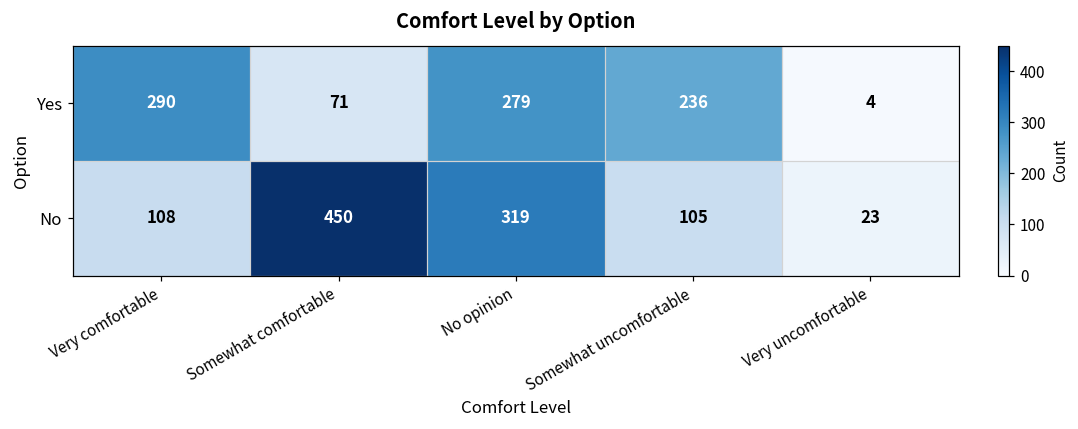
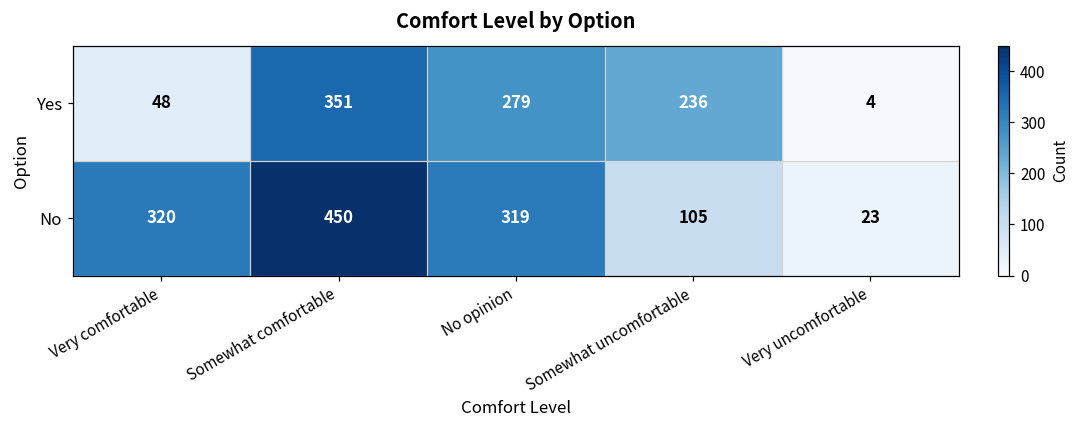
  {
    "Yes": {
-     "Very comfortable": 290,
-     "Somewhat comfortable": 71,
+     "Very comfortable": 48,
+     "Somewhat comfortable": 351,
      "No opinion": 279,
      "Somewhat uncomfortable": 236,
      "Very uncomfortable": 4
    },
    "No": {
-     "Very comfortable": 108,
+     "Very comfortable": 320,
      "Somewhat comfortable": 450,
      "No opinion": 319,
      "Somewhat uncomfortable": 105,
      "Very uncomfortable": 23
    }
  }
